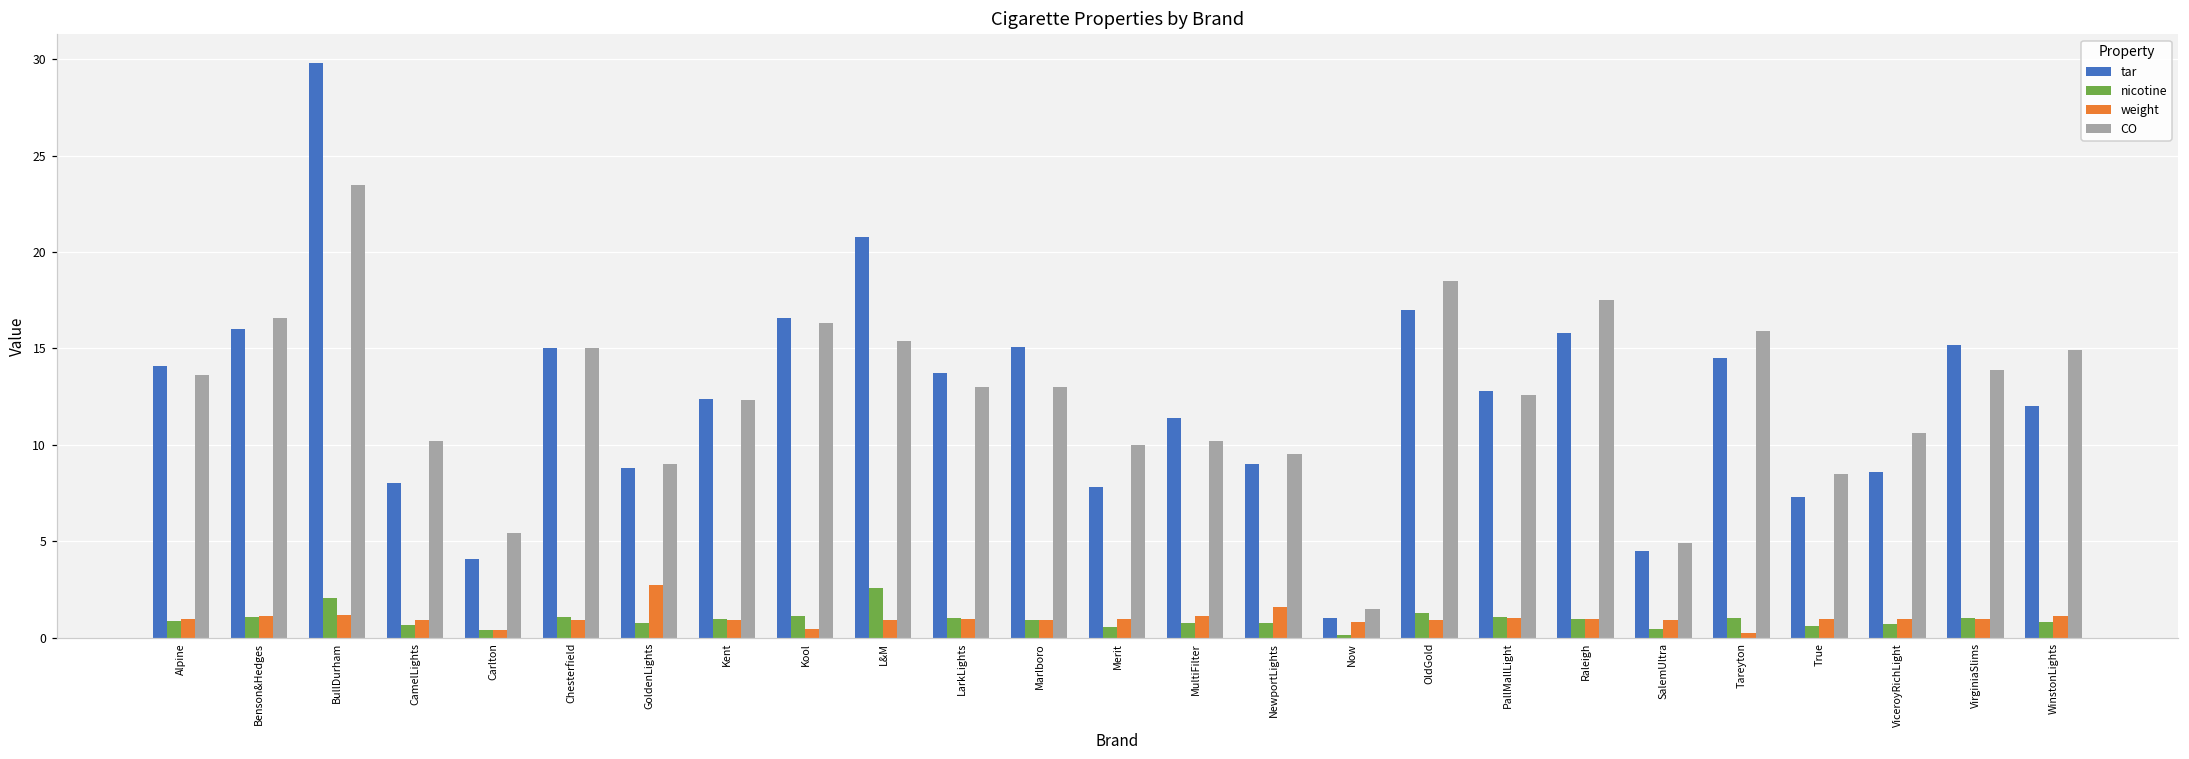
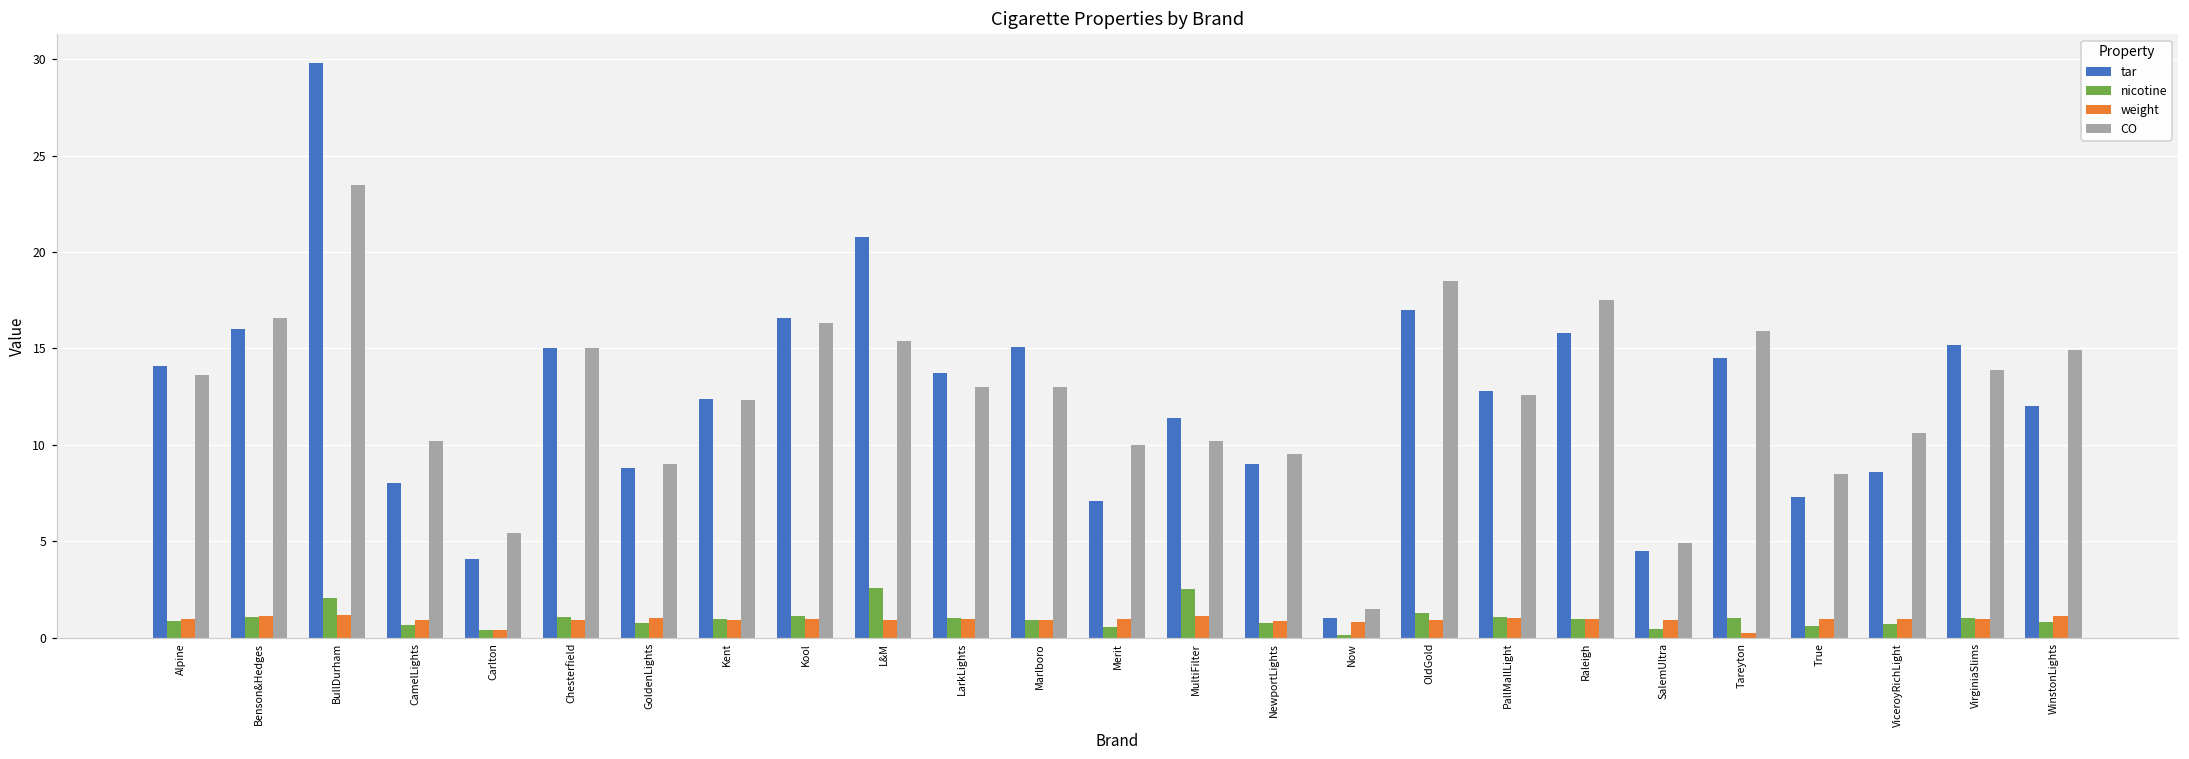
  {
    "tar": {
      "Alpine": 14.1,
      "Benson&Hedges": 16.0,
      "BullDurham": 29.8,
      "CamelLights": 8.0,
      "Carlton": 4.1,
      "Chesterfield": 15.0,
      "GoldenLights": 8.8,
      "Kent": 12.4,
      "Kool": 16.6,
      "L&M": 20.8,
      "LarkLights": 13.7,
      "Marlboro": 15.1,
-     "Merit": 7.8,
+     "Merit": 7.1,
      "MultiFilter": 11.4,
      "NewportLights": 9.0,
      "Now": 1.0,
      "OldGold": 17.0,
      "PallMallLight": 12.8,
      "Raleigh": 15.8,
      "SalemUltra": 4.5,
      "Tareyton": 14.5,
      "True": 7.3,
      "ViceroyRichLight": 8.6,
      "VirginiaSlims": 15.2,
      "WinstonLights": 12.0
    },
    "nicotine": {
      "Alpine": 0.9,
      "Benson&Hedges": 1.1,
      "BullDurham": 2.0,
      "CamelLights": 0.7,
      "Carlton": 0.4,
      "Chesterfield": 1.0,
      "GoldenLights": 0.8,
      "Kent": 1.0,
      "Kool": 1.1,
      "L&M": 2.6,
      "LarkLights": 1.0,
      "Marlboro": 0.9,
      "Merit": 0.6,
-     "MultiFilter": 0.8,
+     "MultiFilter": 2.5,
      "NewportLights": 0.7,
      "OldGold": 1.3,
      "PallMallLight": 1.1,
      "Raleigh": 1.0,
      "SalemUltra": 0.4,
      "Tareyton": 1.0,
      "True": 0.6,
      "ViceroyRichLight": 0.7,
      "VirginiaSlims": 1.0,
      "WinstonLights": 0.8
    },
    "weight": {
      "Alpine": 1.0,
      "Benson&Hedges": 1.1,
      "BullDurham": 1.2,
      "CamelLights": 0.9,
      "Carlton": 0.4,
      "Chesterfield": 0.9,
-     "GoldenLights": 2.7,
+     "GoldenLights": 1.0,
      "Kent": 0.9,
-     "Kool": 0.5,
+     "Kool": 0.9,
      "L&M": 0.9,
      "LarkLights": 1.0,
      "Marlboro": 0.9,
      "Merit": 1.0,
      "MultiFilter": 1.1,
-     "NewportLights": 1.6,
+     "NewportLights": 0.9,
      "Now": 0.8,
      "OldGold": 0.9,
      "PallMallLight": 1.0,
      "Raleigh": 1.0,
      "SalemUltra": 0.9,
      "Tareyton": 0.2,
      "True": 1.0,
      "ViceroyRichLight": 1.0,
      "VirginiaSlims": 0.9,
      "WinstonLights": 1.1
    },
    "CO": {
      "Alpine": 13.6,
      "Benson&Hedges": 16.6,
      "BullDurham": 23.5,
      "CamelLights": 10.2,
      "Carlton": 5.4,
      "Chesterfield": 15.0,
      "GoldenLights": 9.0,
      "Kent": 12.3,
      "Kool": 16.3,
      "L&M": 15.4,
      "LarkLights": 13.0,
      "Marlboro": 13.0,
      "Merit": 10.0,
      "MultiFilter": 10.2,
      "NewportLights": 9.5,
      "Now": 1.5,
      "OldGold": 18.5,
      "PallMallLight": 12.6,
      "Raleigh": 17.5,
      "SalemUltra": 4.9,
      "Tareyton": 15.9,
      "True": 8.5,
      "ViceroyRichLight": 10.6,
      "VirginiaSlims": 13.9,
      "WinstonLights": 14.9
    }
  }
